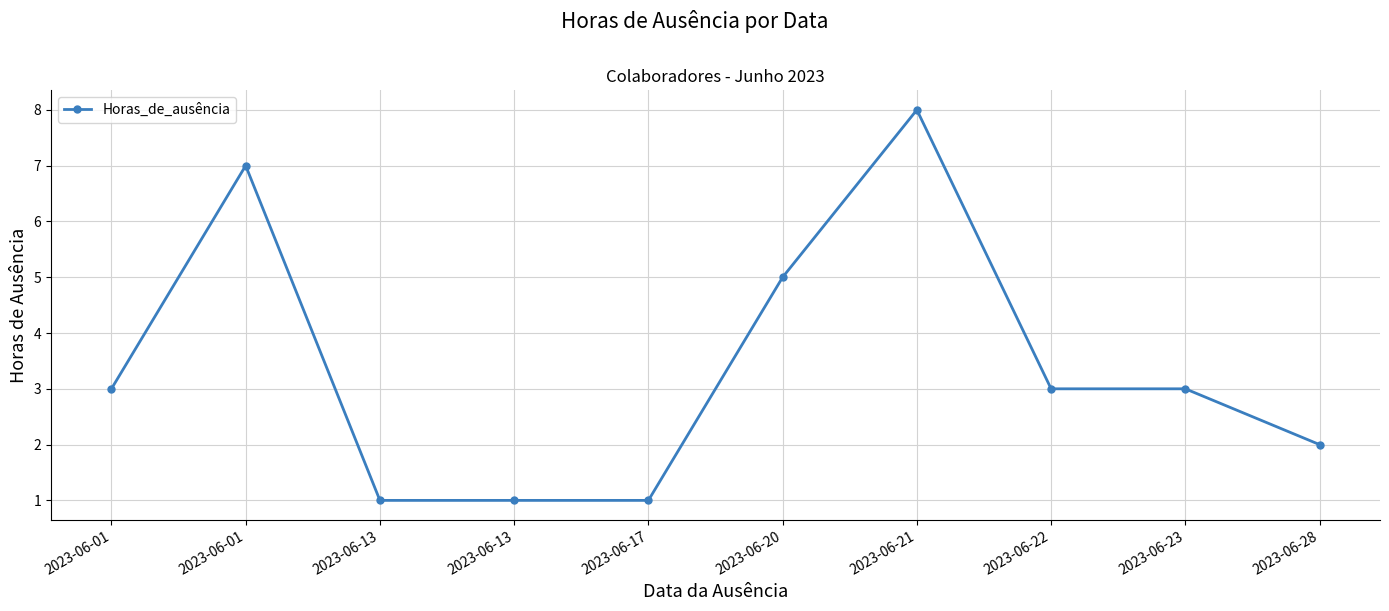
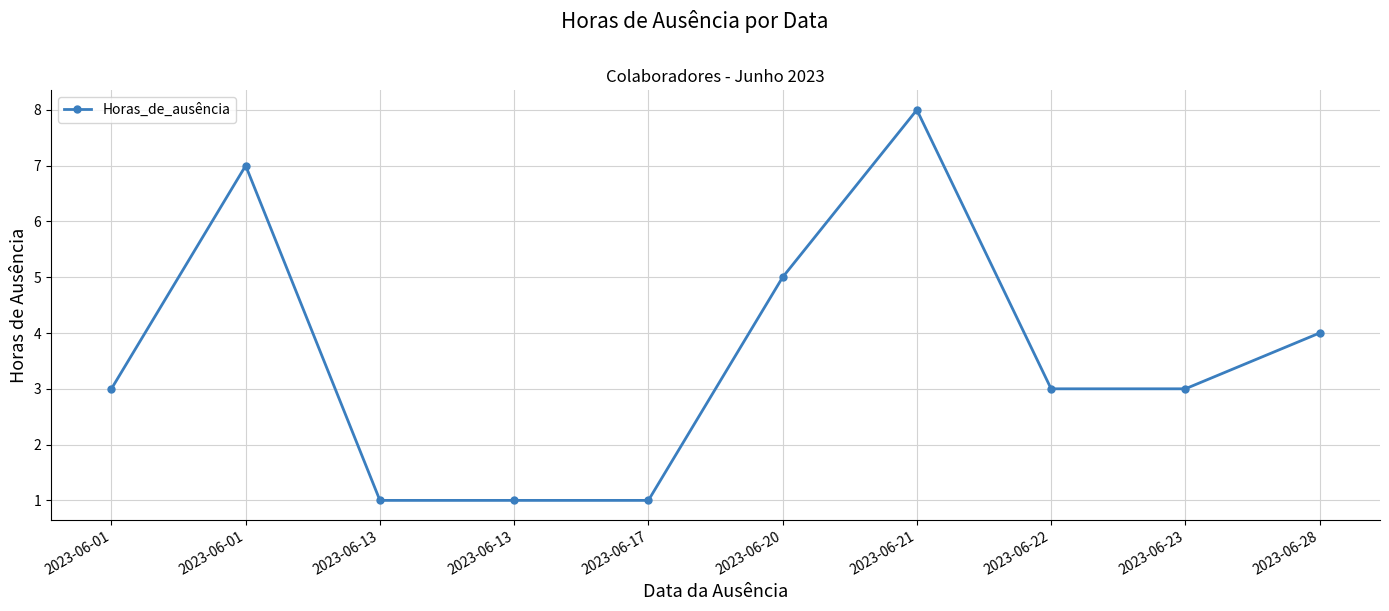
  {
    "2023-06-17": 1,
    "2023-06-20": 5,
    "2023-06-21": 8,
    "2023-06-22": 3,
    "2023-06-23": 3,
-   "2023-06-28": 2
+   "2023-06-28": 4
  }
